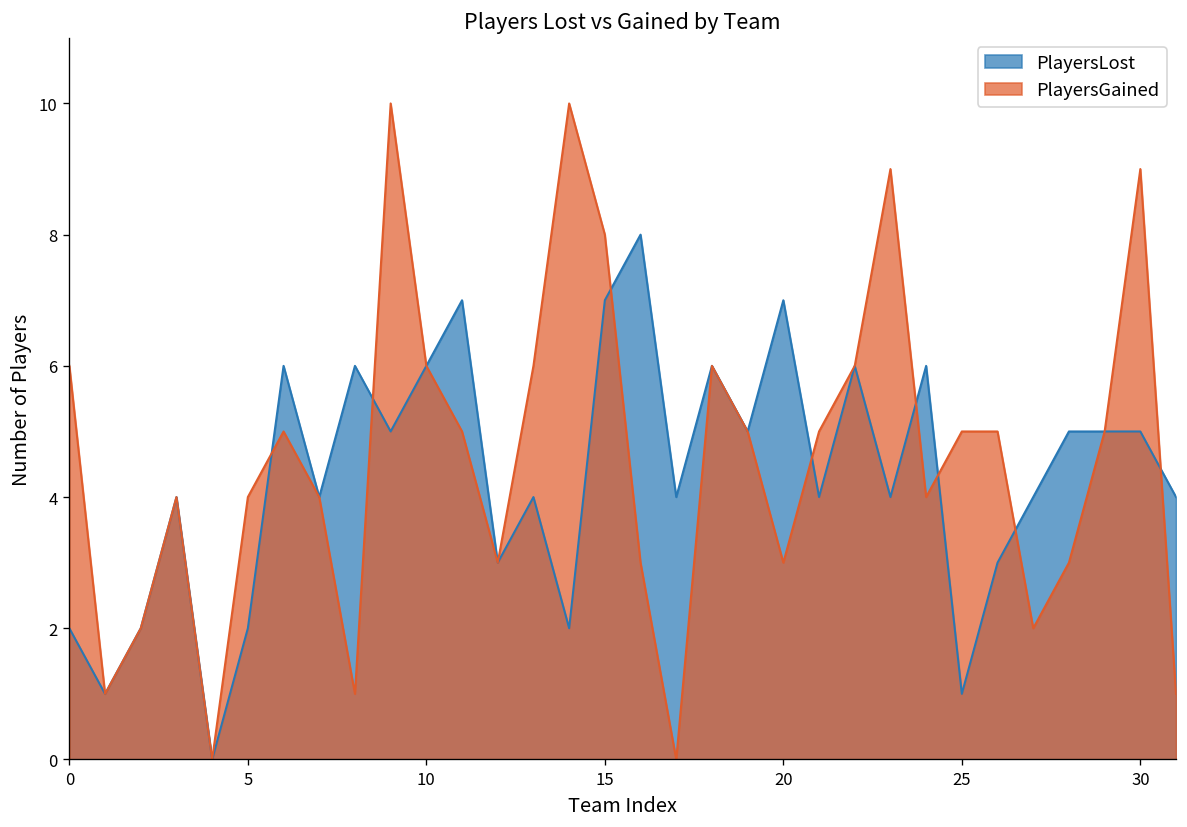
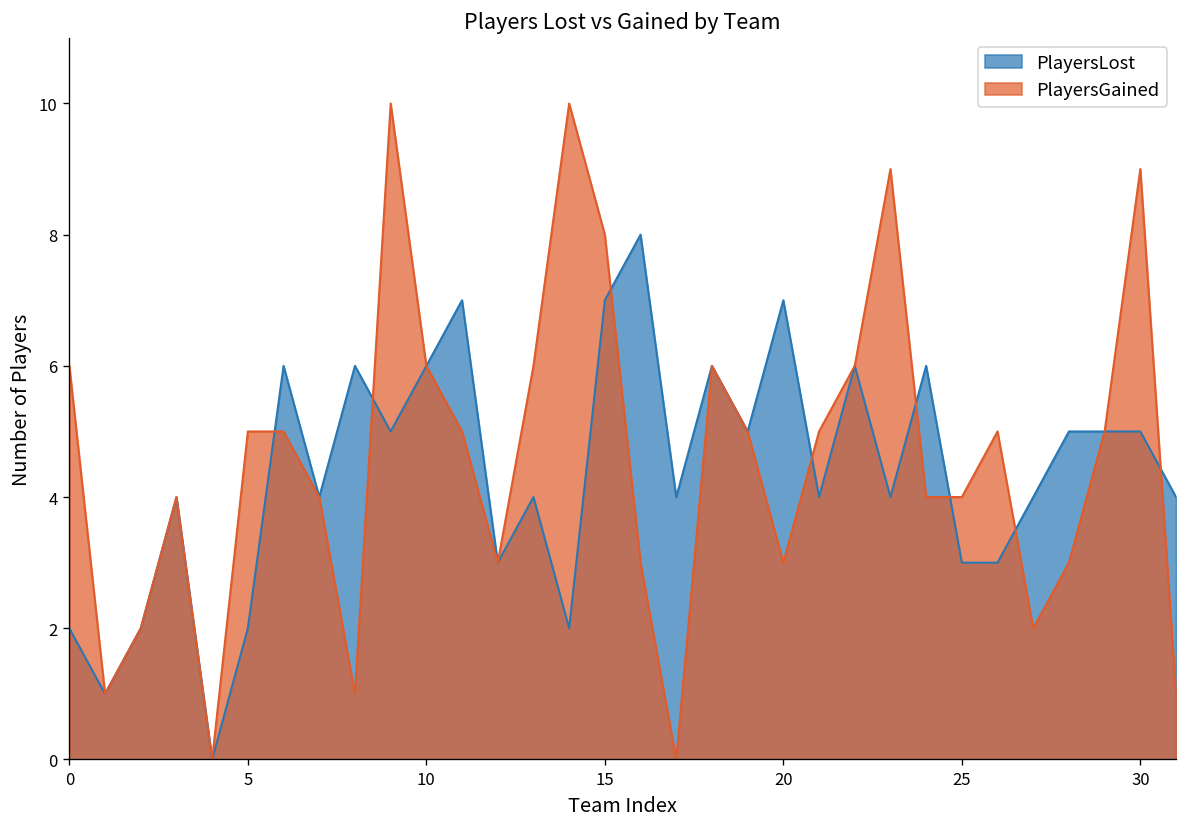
  {
    "PlayersLost": {
      "0": 2,
      "5": 2,
      "15": 7,
      "20": 7,
-     "25": 1,
+     "25": 3,
      "30": 5
    },
    "PlayersGained": {
      "0": 6,
-     "5": 4,
+     "5": 5,
      "15": 8,
      "20": 3,
-     "25": 5,
+     "25": 4,
      "30": 9
    }
  }
